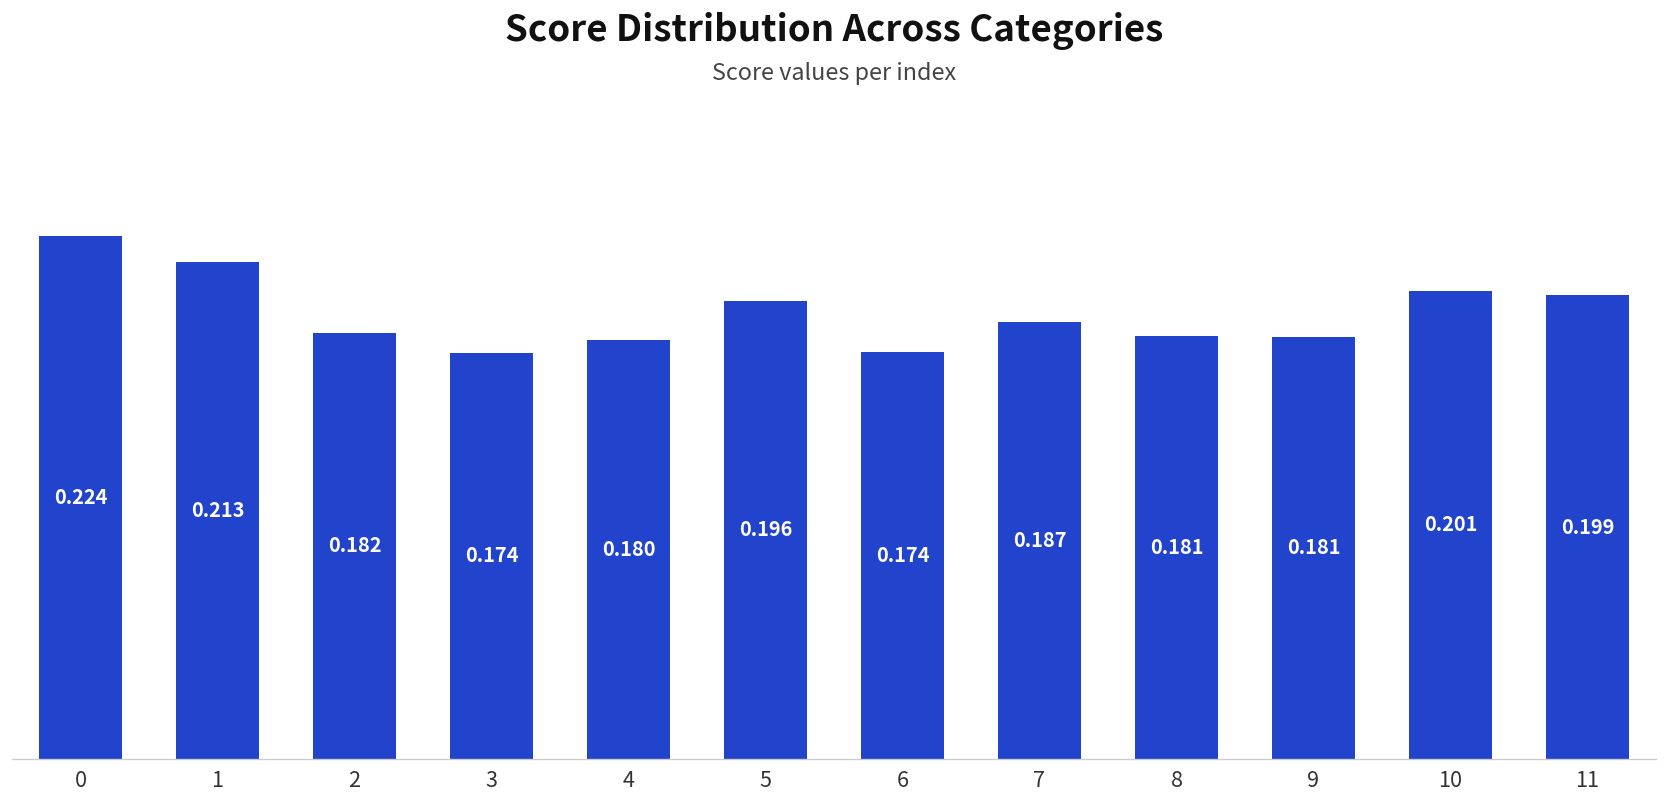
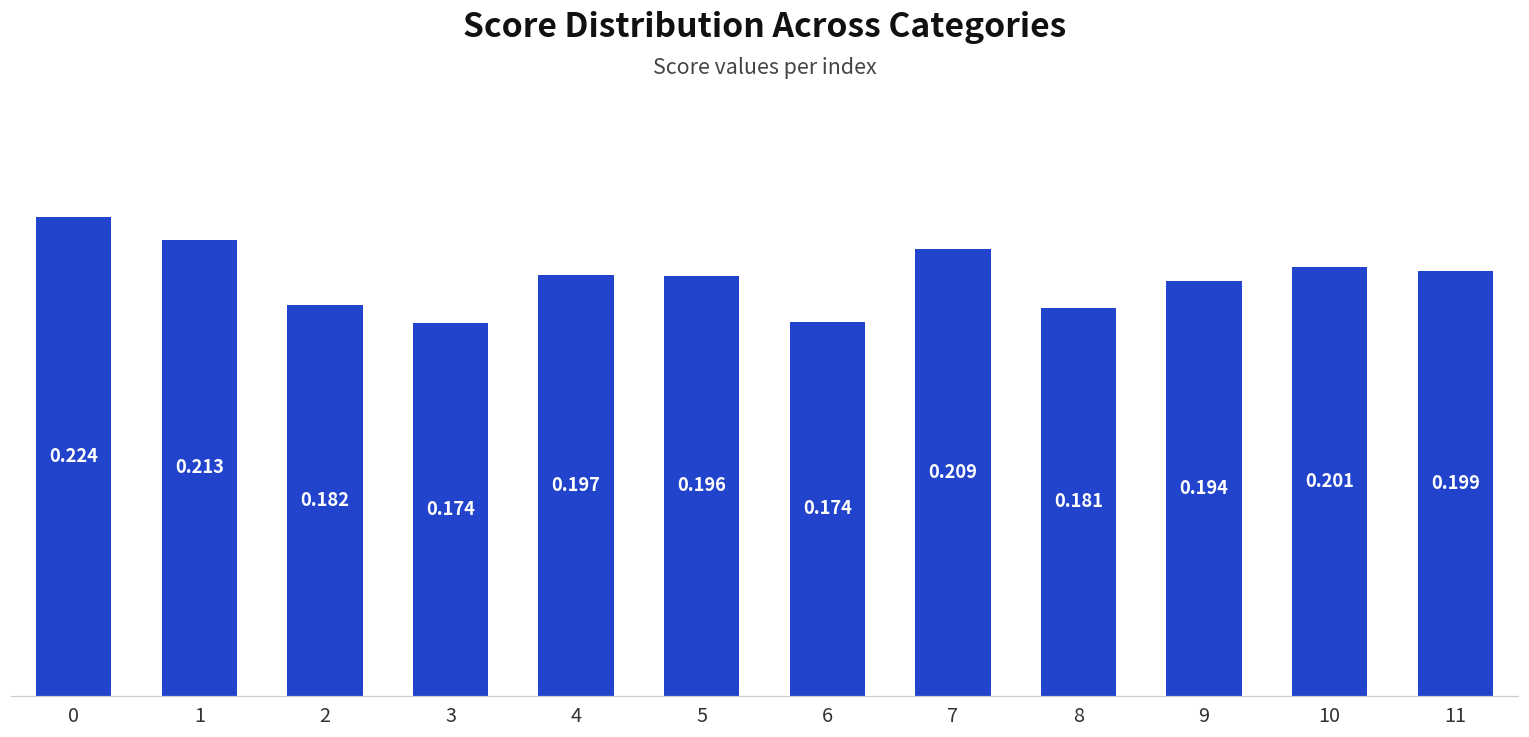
  {
    "0": 0.224,
    "1": 0.213,
    "2": 0.182,
    "3": 0.174,
-   "4": 0.180,
+   "4": 0.197,
    "5": 0.196,
    "6": 0.174,
-   "7": 0.187,
+   "7": 0.209,
    "8": 0.181,
-   "9": 0.181,
+   "9": 0.194,
    "10": 0.201,
    "11": 0.199
  }
